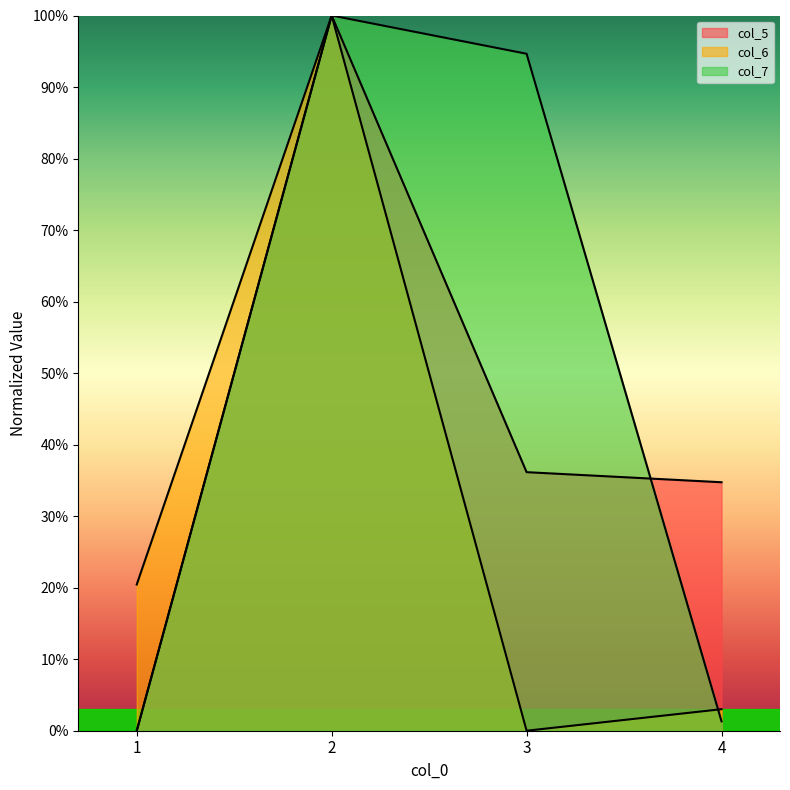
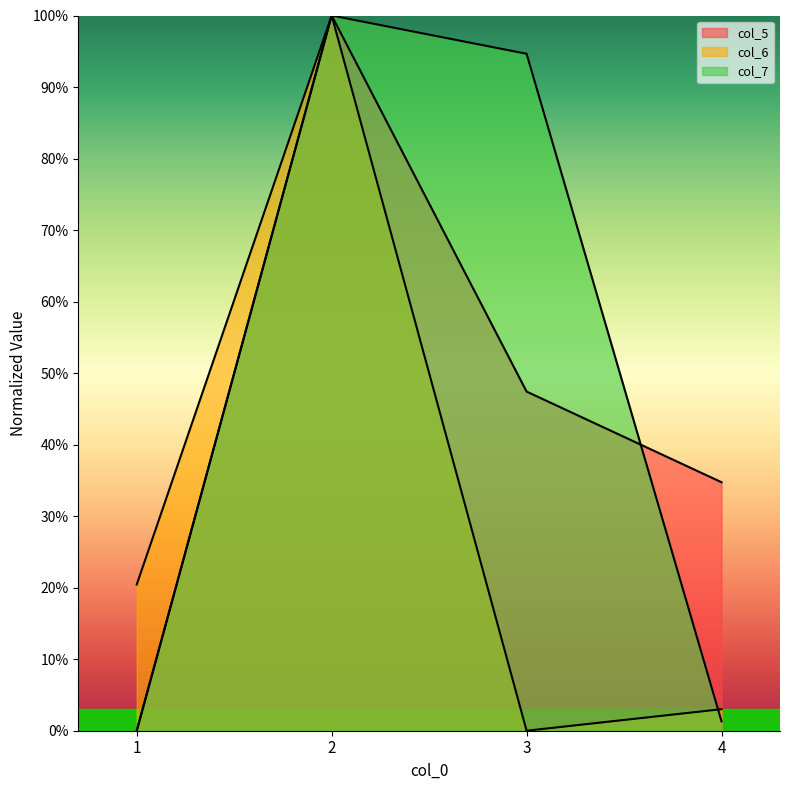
  {
    "col_5": {
-     "3": "36%",
+     "3": "47%",
      "4": "35%"
    },
    "col_6": {
      "1": "20%",
      "4": "3%"
    },
    "col_7": {
      "3": "95%"
    }
  }
